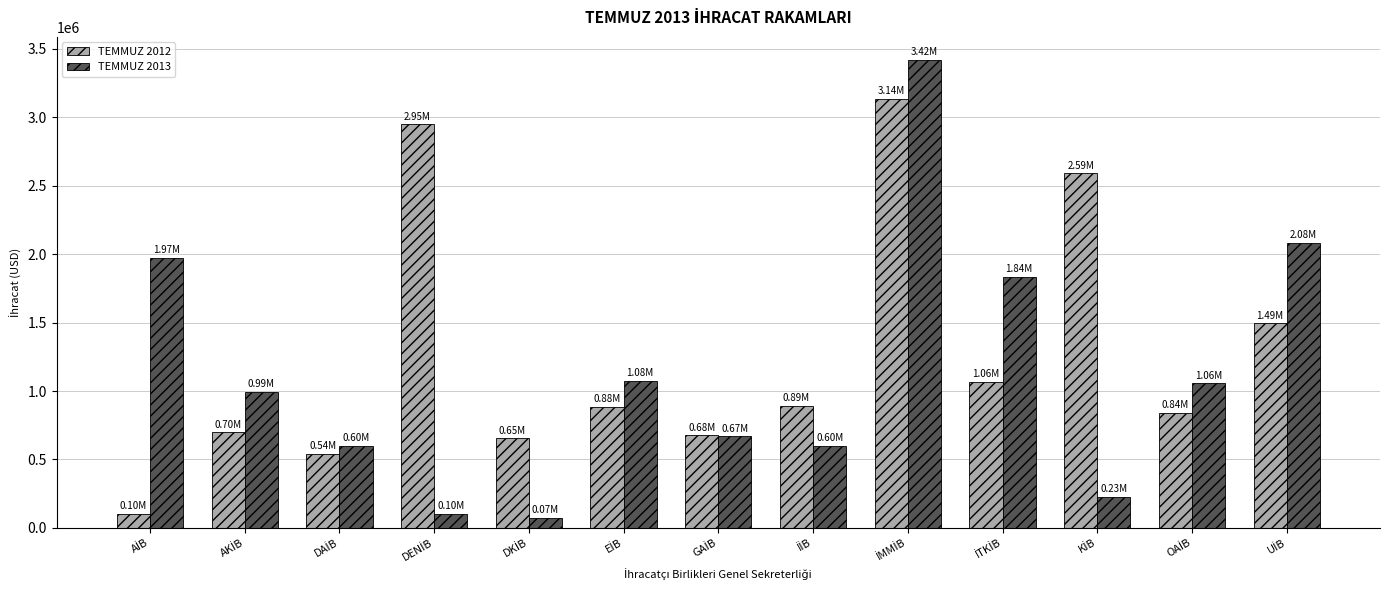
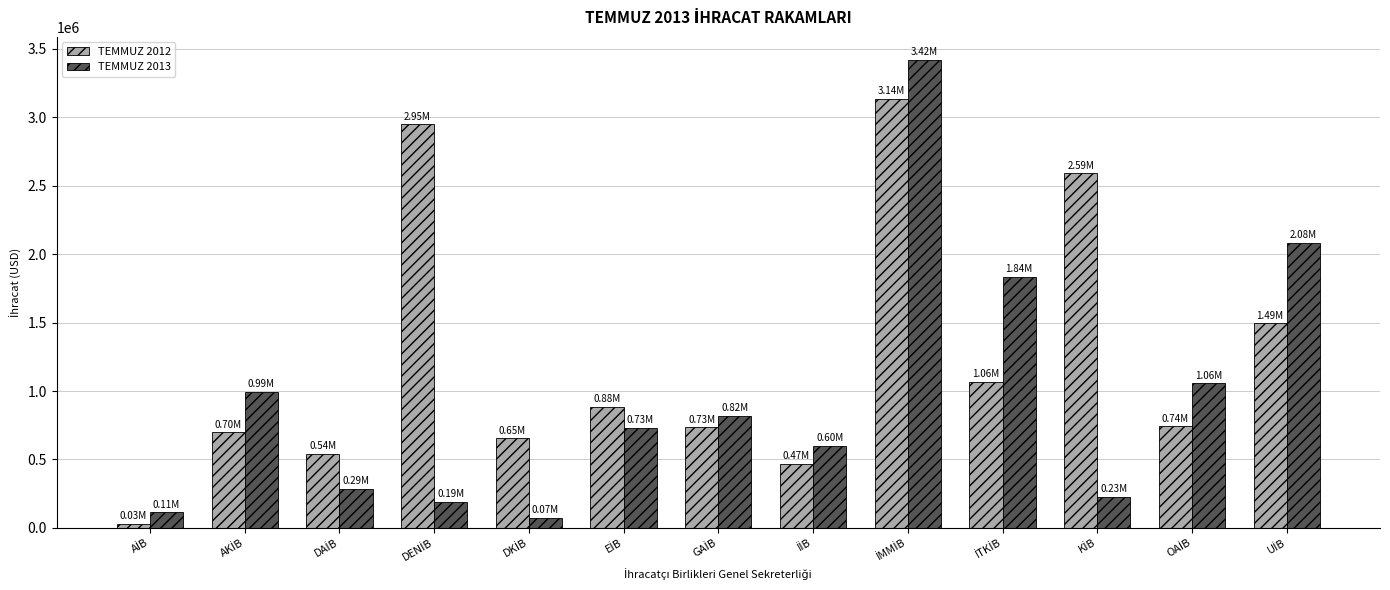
  {
    "TEMMUZ 2012": {
-     "AİB": "0.10M",
+     "AİB": "0.03M",
      "AKİB": "0.70M",
      "DAİB": "0.54M",
      "DENİB": "2.95M",
      "DKİB": "0.65M",
      "EİB": "0.88M",
-     "GAİB": "0.68M",
-     "İİB": "0.89M",
+     "GAİB": "0.73M",
+     "İİB": "0.47M",
      "İMMİB": "3.14M",
      "İTKİB": "1.06M",
      "KİB": "2.59M",
-     "OAİB": "0.84M",
+     "OAİB": "0.74M",
      "UİB": "1.49M"
    },
    "TEMMUZ 2013": {
-     "AİB": "1.97M",
+     "AİB": "0.11M",
      "AKİB": "0.99M",
-     "DAİB": "0.60M",
-     "DENİB": "0.10M",
+     "DAİB": "0.29M",
+     "DENİB": "0.19M",
      "DKİB": "0.07M",
-     "EİB": "1.08M",
-     "GAİB": "0.67M",
+     "EİB": "0.73M",
+     "GAİB": "0.82M",
      "İİB": "0.60M",
      "İMMİB": "3.42M",
      "İTKİB": "1.84M",
      "KİB": "0.23M",
      "OAİB": "1.06M",
      "UİB": "2.08M"
    }
  }
